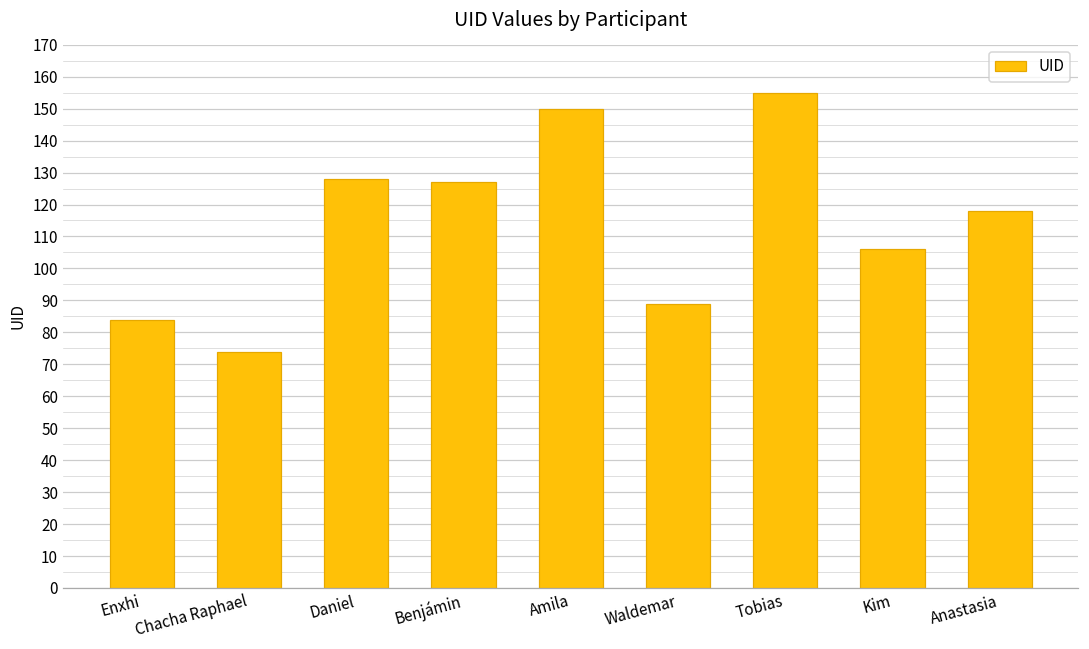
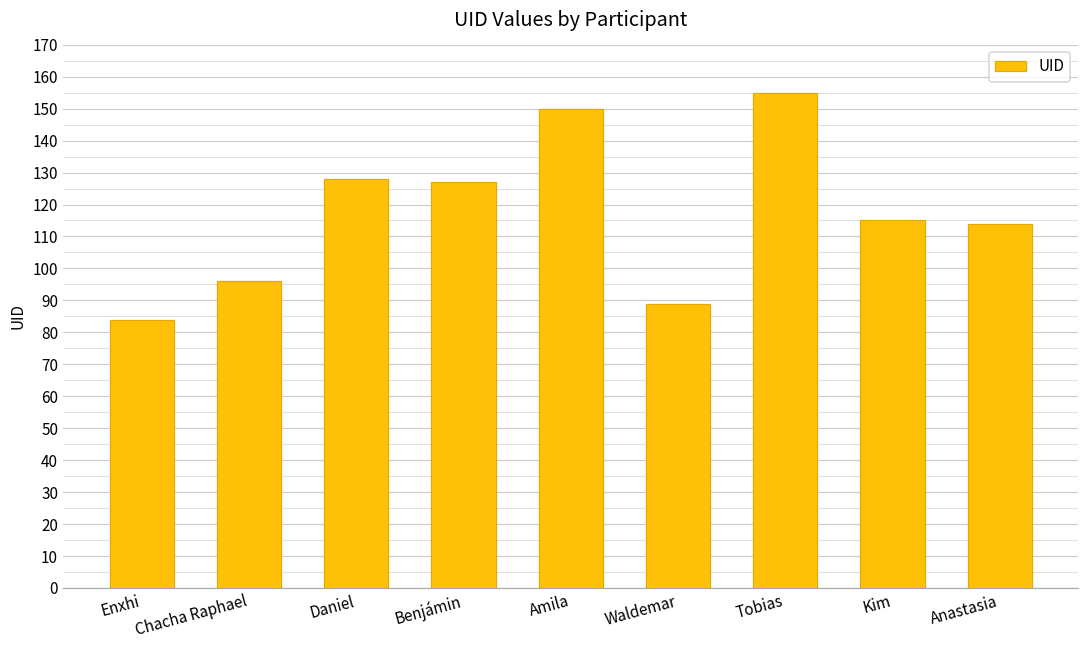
  {
    "Enxhi": 84,
-   "Chacha Raphael": 74,
+   "Chacha Raphael": 96,
    "Daniel": 128,
    "Benjámin": 127,
    "Amila": 150,
    "Waldemar": 89,
    "Tobias": 155,
-   "Kim": 106,
-   "Anastasia": 118
+   "Kim": 115,
+   "Anastasia": 114
  }
